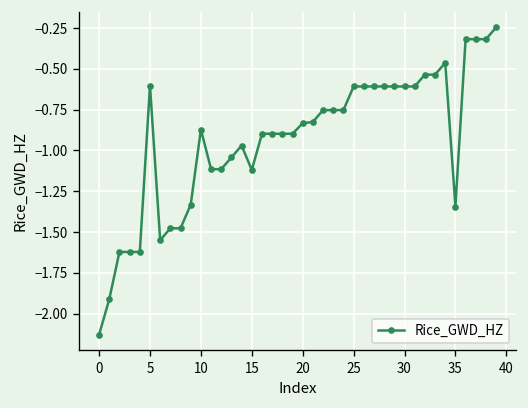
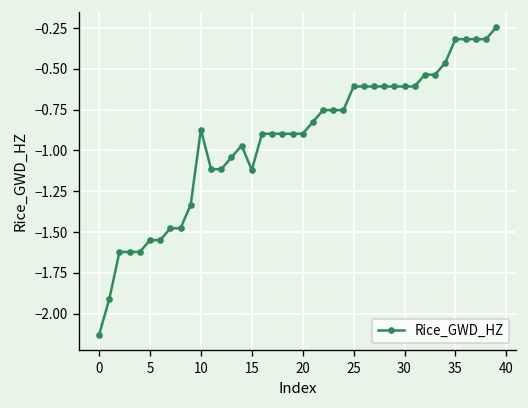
  {
    "0": -2.13,
-   "5": -0.60,
+   "5": -1.55,
    "10": -0.87,
    "15": -1.12,
-   "20": -0.83,
+   "20": -0.90,
    "25": -0.61,
    "30": -0.61,
-   "35": -1.34
+   "35": -0.32
  }
